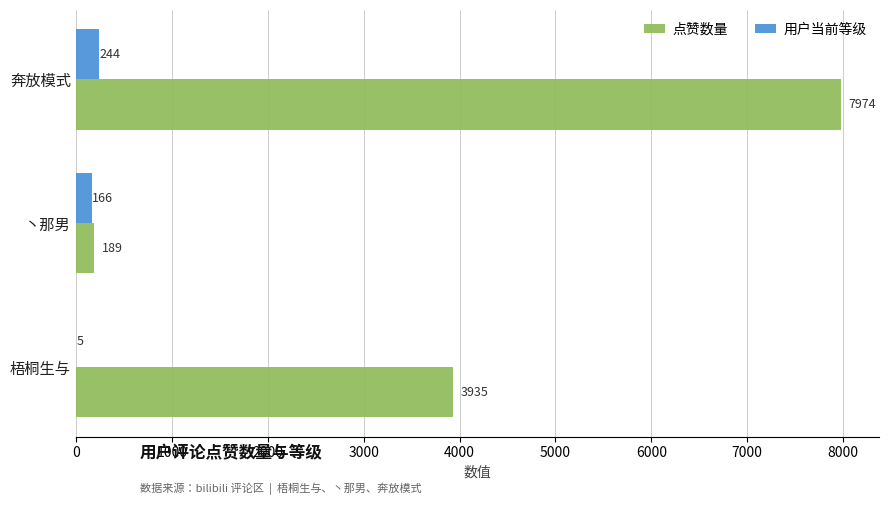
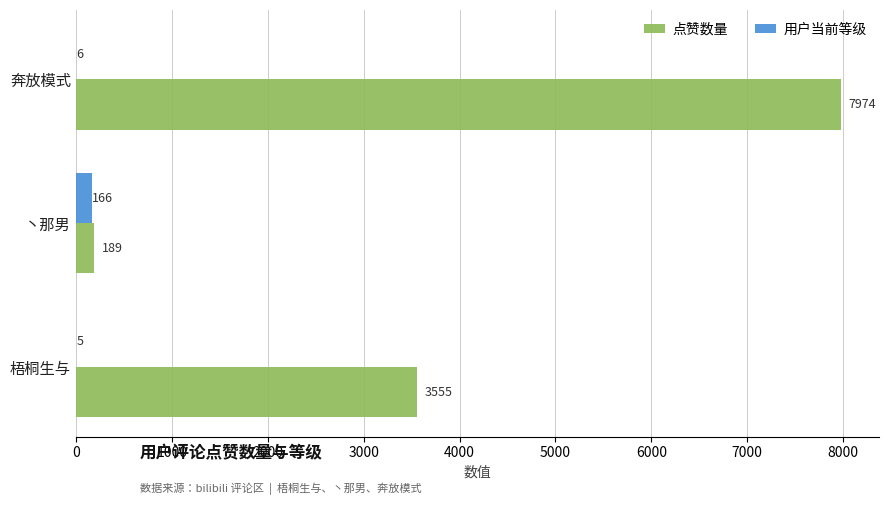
  {
    "点赞数量": {
      "奔放模式": 7974,
      "丶那男": 189,
-     "梧桐生与": 3935
+     "梧桐生与": 3555
    },
    "用户当前等级": {
-     "奔放模式": 244,
+     "奔放模式": 6,
      "丶那男": 166,
      "梧桐生与": 5
    }
  }
